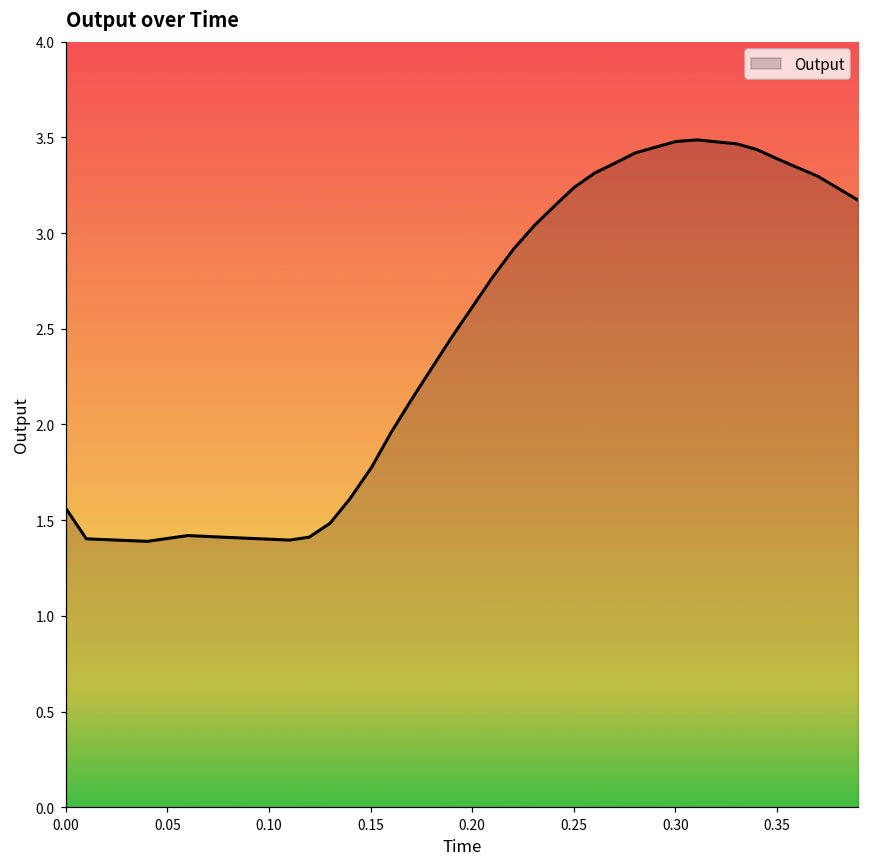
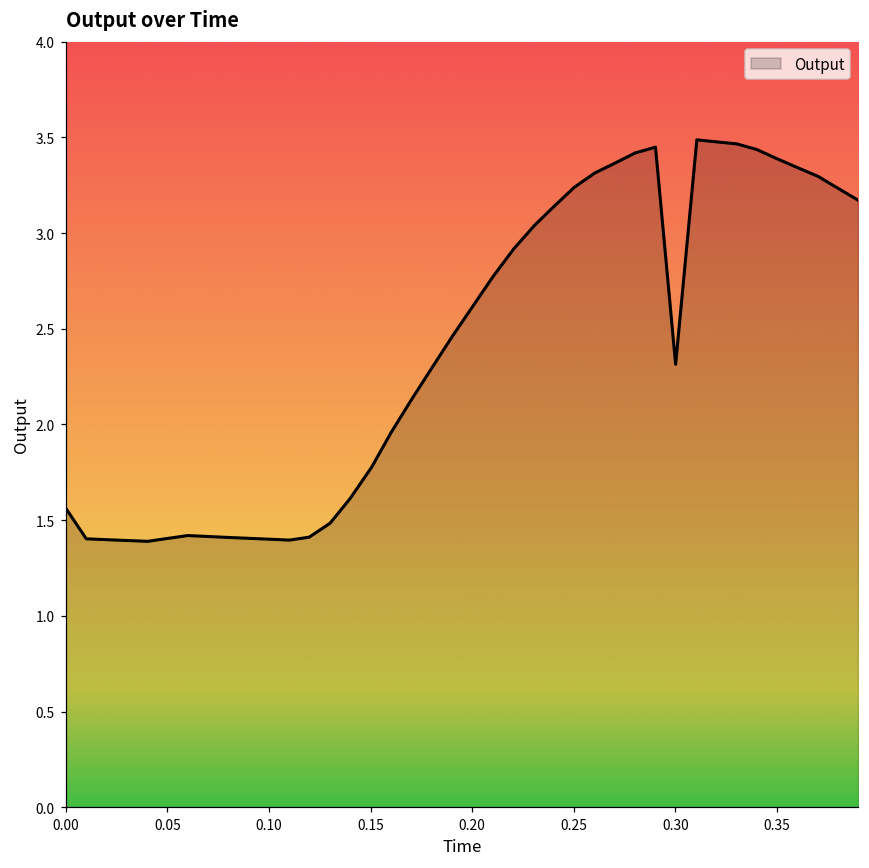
  {
    "0.00": 1.56,
    "0.25": 3.24,
-   "0.30": 3.48,
+   "0.30": 2.31,
    "0.35": 3.39
  }
